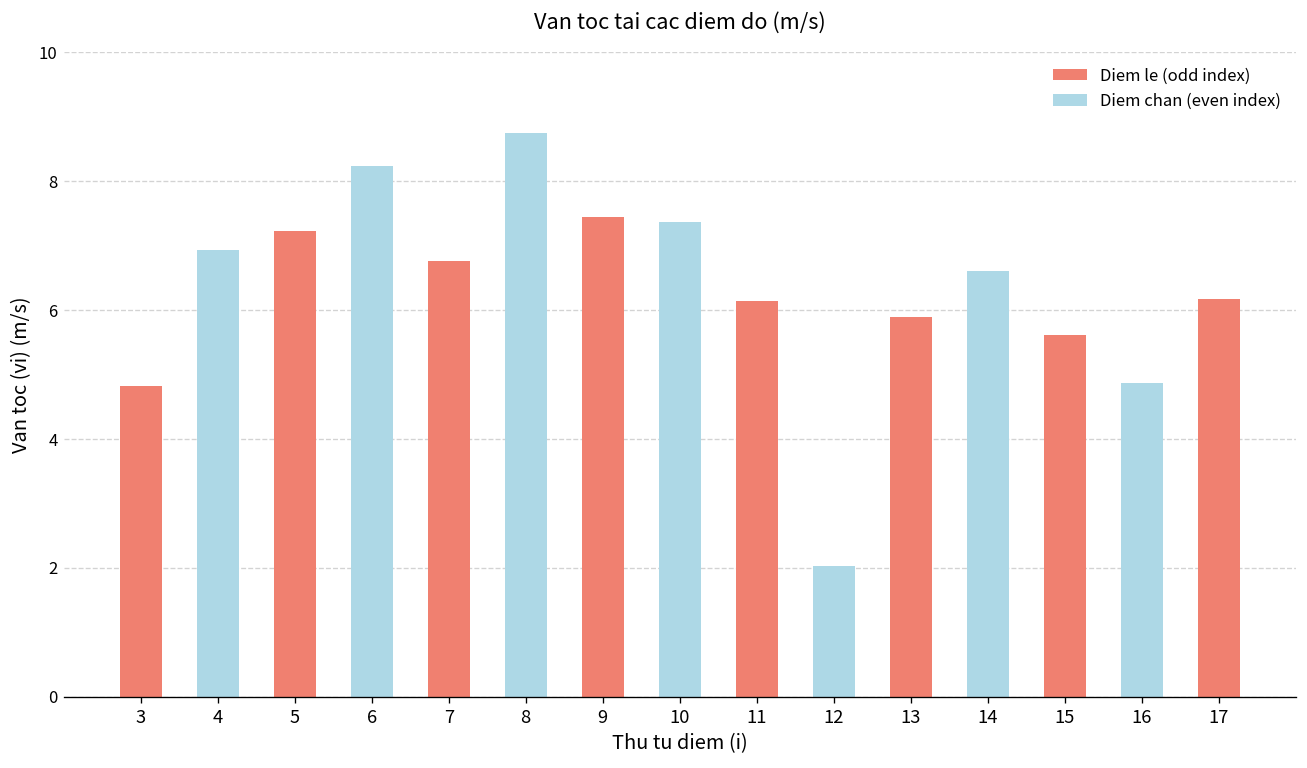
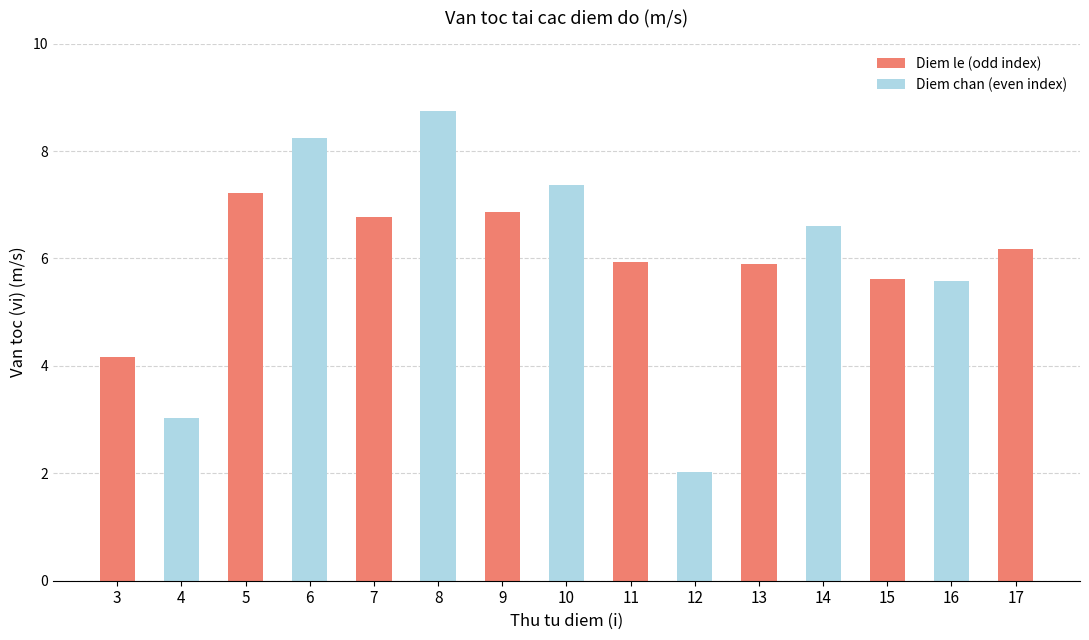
  {
    "Diem le (odd index)": {
-     "3": 4.8,
+     "3": 4.2,
      "5": 7.2,
      "7": 6.8,
-     "9": 7.4,
-     "11": 6.1,
+     "9": 6.9,
+     "11": 5.9,
      "13": 5.9,
      "15": 5.6,
      "17": 6.2
    },
    "Diem chan (even index)": {
-     "4": 6.9,
+     "4": 3.0,
      "6": 8.2,
      "8": 8.7,
      "10": 7.4,
      "12": 2.0,
      "14": 6.6,
-     "16": 4.9
+     "16": 5.6
    }
  }
